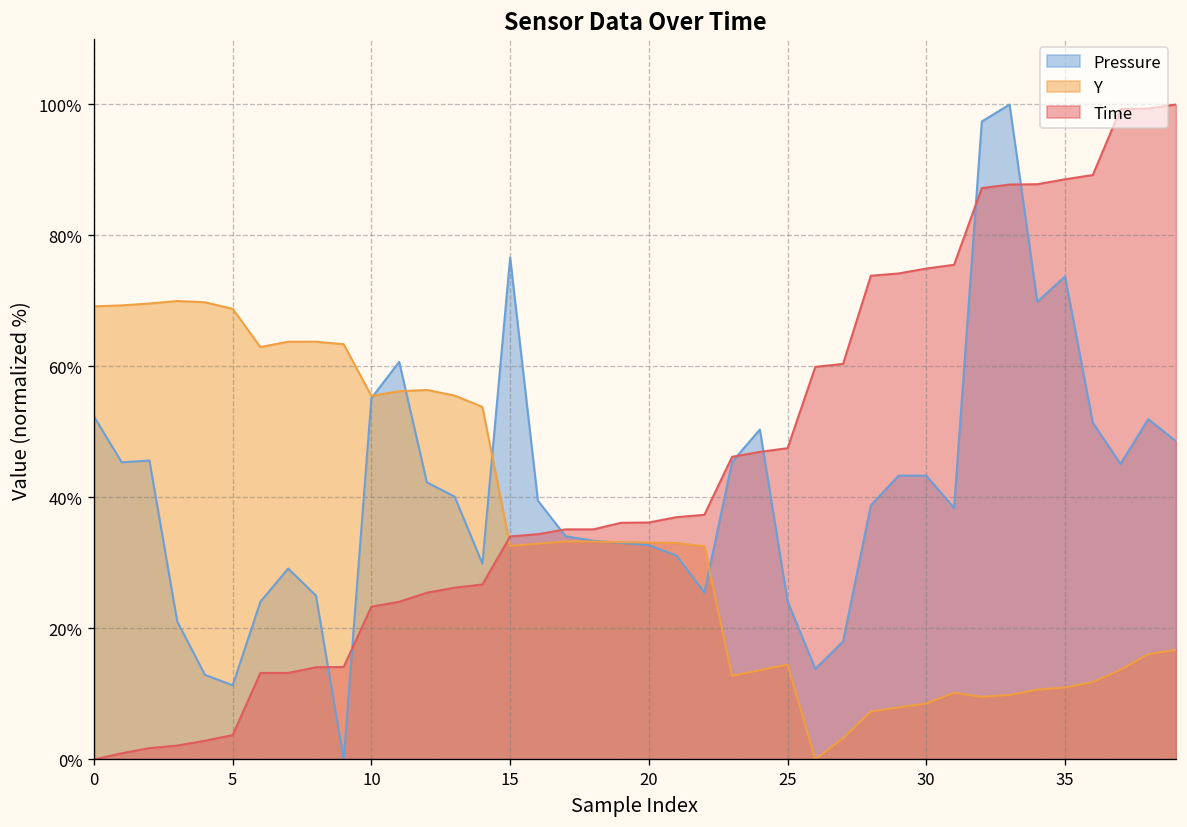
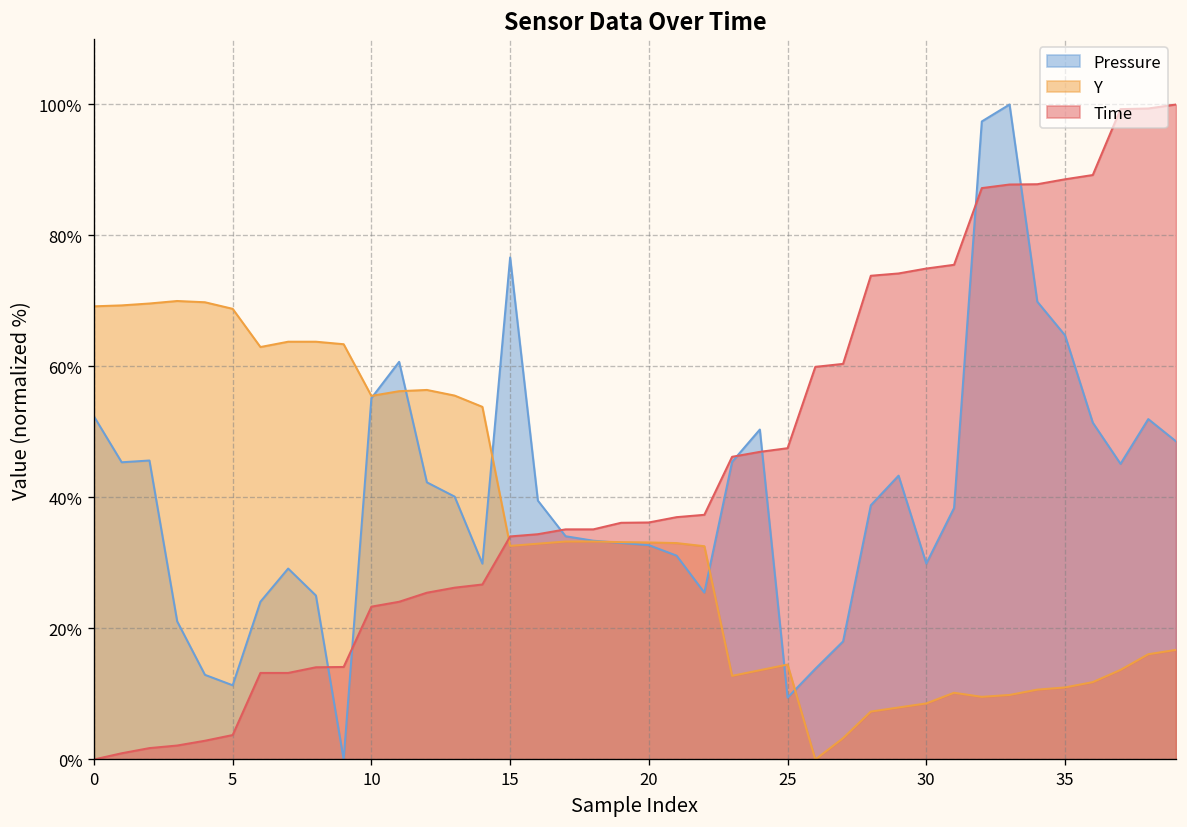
  {
    "Pressure": {
      "0": "52%",
      "5": "11%",
      "15": "77%",
-     "25": "24%",
-     "30": "43%",
-     "35": "74%"
+     "25": "9%",
+     "30": "30%",
+     "35": "65%"
    }
  }
